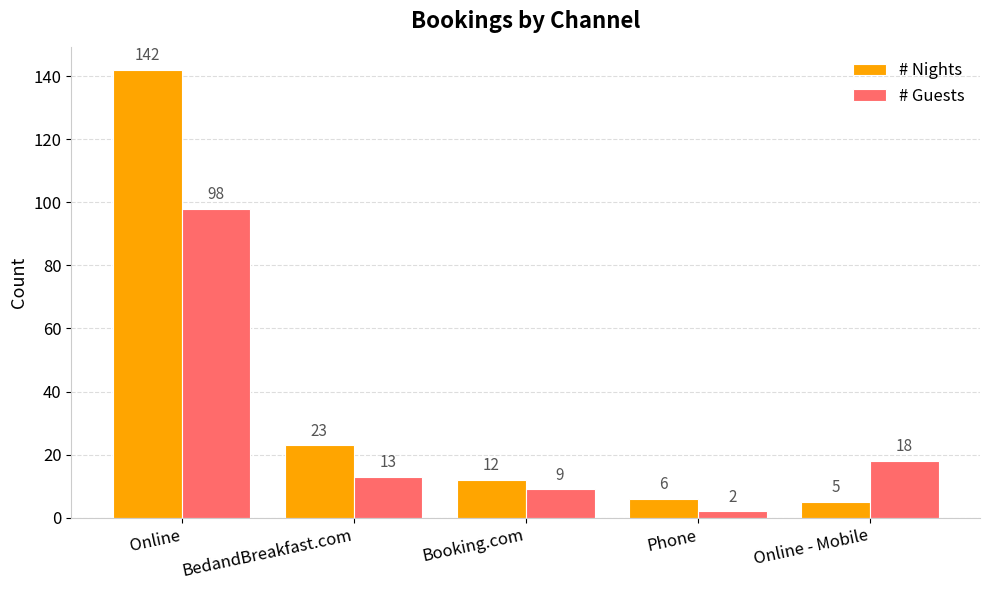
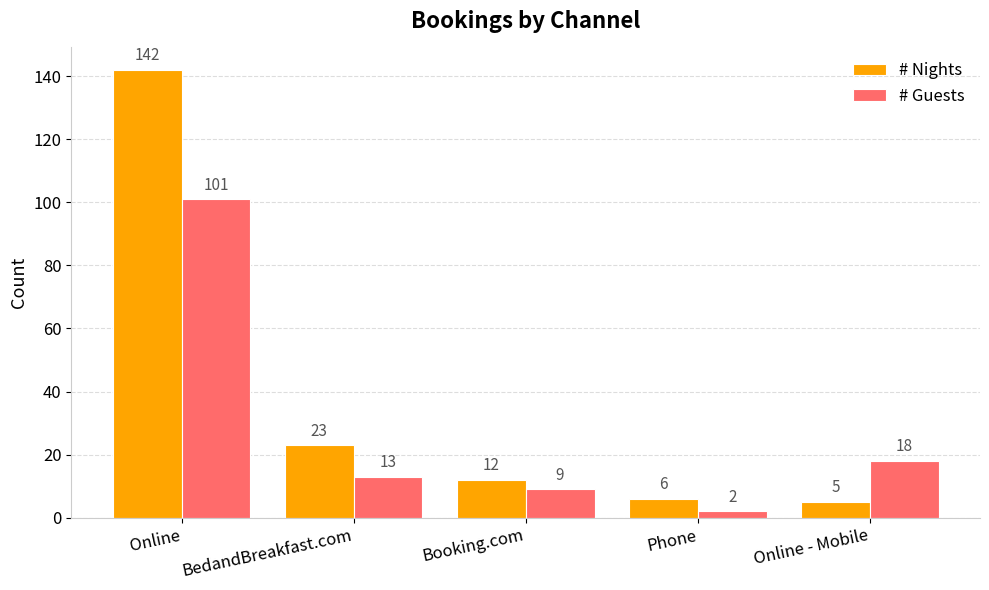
  {
    "# Nights": {
      "Online": 142,
      "BedandBreakfast.com": 23,
      "Booking.com": 12,
      "Phone": 6,
      "Online - Mobile": 5
    },
    "# Guests": {
-     "Online": 98,
+     "Online": 101,
      "BedandBreakfast.com": 13,
      "Booking.com": 9,
      "Phone": 2,
      "Online - Mobile": 18
    }
  }
